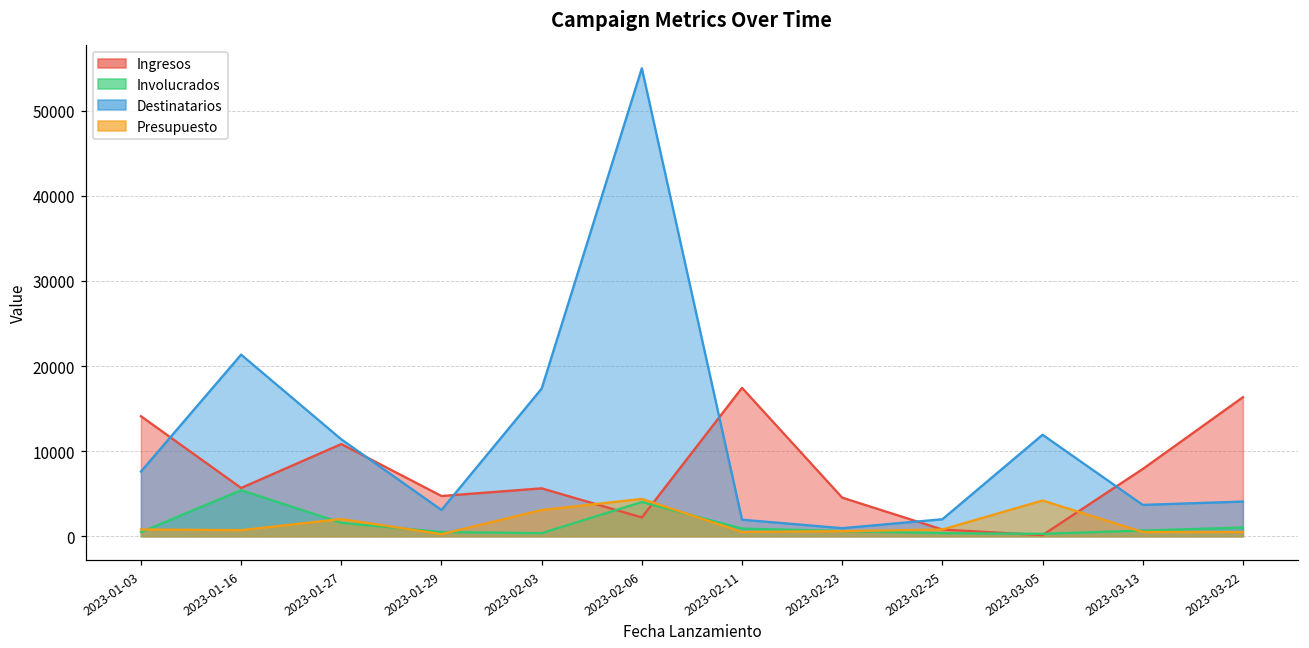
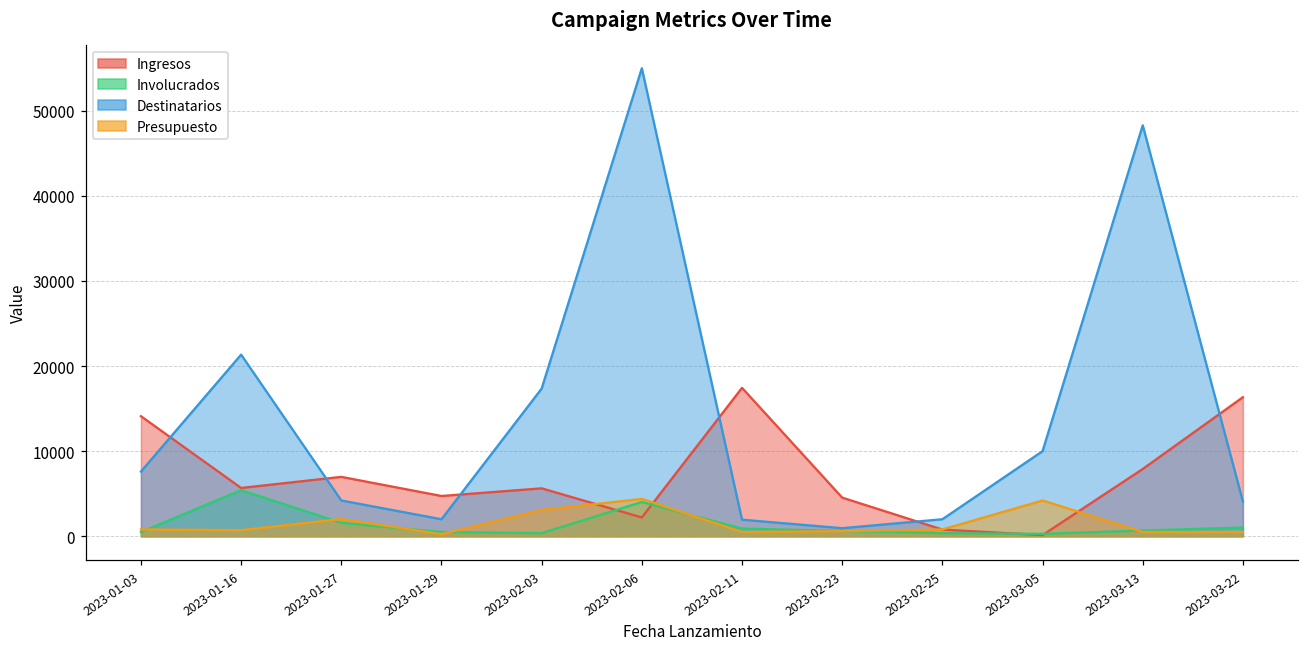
  {
    "Ingresos": {
      "2023-01-03": 14000,
-     "2023-01-27": 11000,
+     "2023-01-27": 7000,
      "2023-01-29": 5000,
      "2023-02-03": 6000,
      "2023-02-06": 2000,
      "2023-02-11": 17000,
      "2023-02-23": 5000,
      "2023-03-13": 8000,
      "2023-03-22": 16000
    },
    "Involucrados": {
      "2023-01-27": 2000,
      "2023-02-03": 0,
      "2023-02-06": 4000,
      "2023-02-11": 1000,
      "2023-02-25": 0,
      "2023-03-22": 1000
    },
    "Destinatarios": {
      "2023-01-03": 8000,
      "2023-01-16": 21000,
-     "2023-01-27": 11000,
-     "2023-01-29": 3000,
+     "2023-01-27": 4000,
+     "2023-01-29": 2000,
      "2023-02-03": 17000,
      "2023-02-06": 55000,
      "2023-02-11": 2000,
      "2023-02-25": 2000,
-     "2023-03-05": 12000,
-     "2023-03-13": 4000,
+     "2023-03-05": 10000,
+     "2023-03-13": 48000,
      "2023-03-22": 4000
    },
    "Presupuesto": {
      "2023-01-16": 1000,
      "2023-01-27": 2000,
      "2023-02-03": 3000,
      "2023-02-06": 4000,
      "2023-02-11": 1000,
      "2023-03-05": 4000,
      "2023-03-22": 1000
    }
  }
